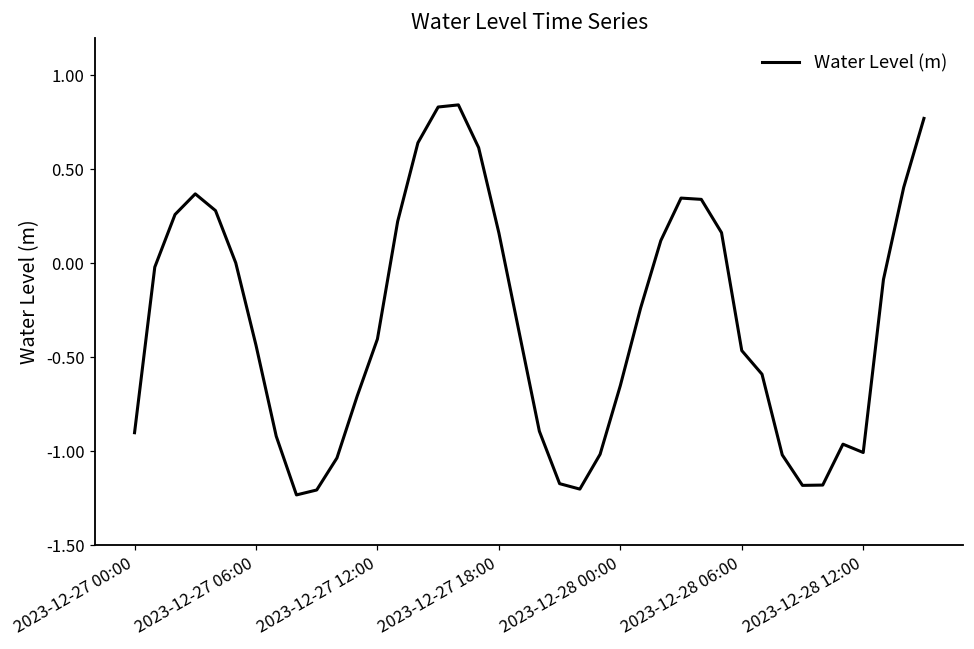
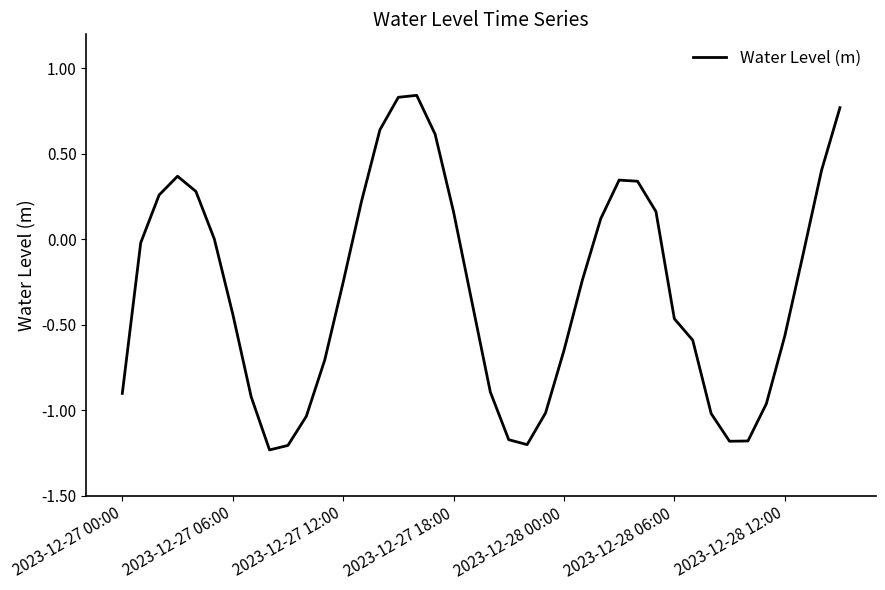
  {
    "2023-12-27 00:00": -0.90,
    "2023-12-27 06:00": -0.44,
-   "2023-12-27 12:00": -0.40,
+   "2023-12-27 12:00": -0.25,
    "2023-12-27 18:00": 0.16,
    "2023-12-28 00:00": -0.65,
    "2023-12-28 06:00": -0.46,
-   "2023-12-28 12:00": -1.01
+   "2023-12-28 12:00": -0.57
  }
